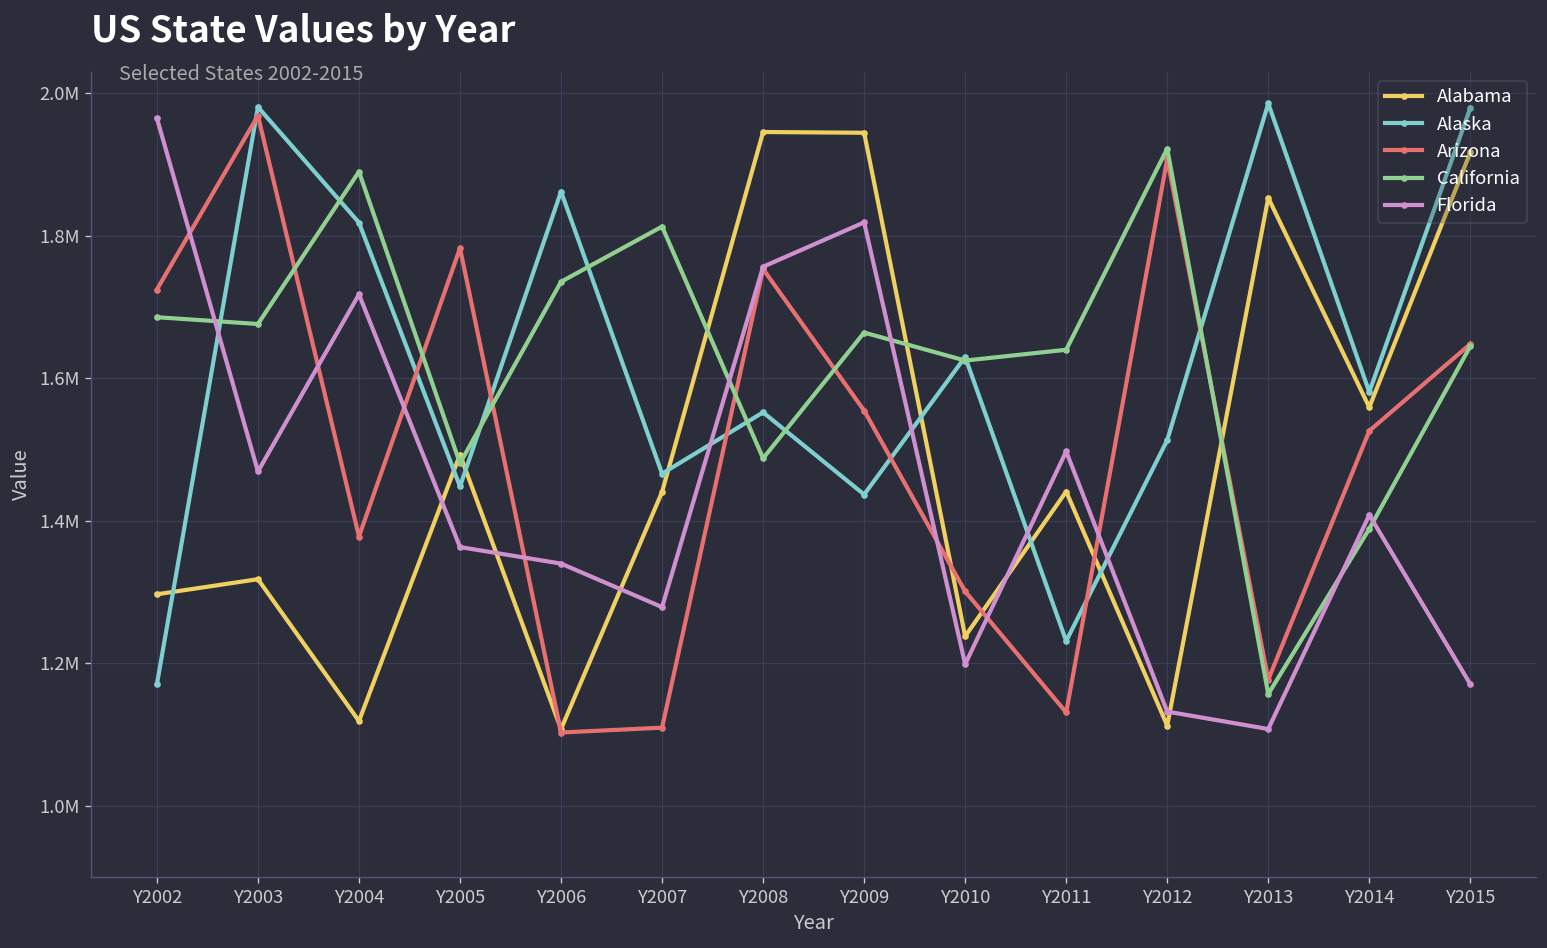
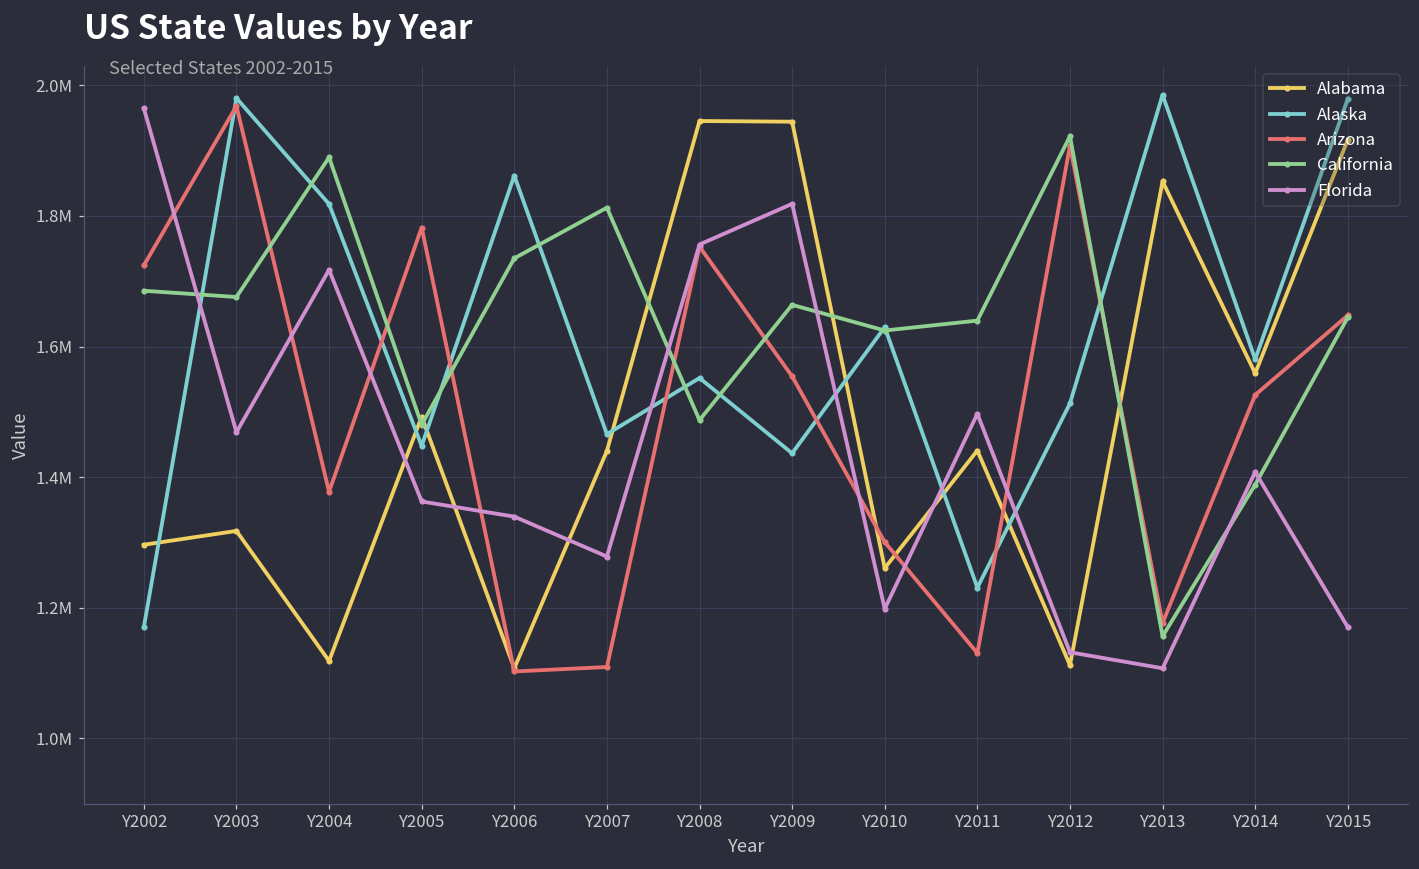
  {
    "Alabama": {
      "Y2002": 1300000,
      "Y2003": 1320000,
      "Y2004": 1120000,
      "Y2005": 1490000,
      "Y2006": 1110000,
      "Y2007": 1440000,
      "Y2008": 1950000,
      "Y2009": 1940000,
-     "Y2010": 1240000,
+     "Y2010": 1260000,
      "Y2011": 1440000,
      "Y2012": 1110000,
      "Y2013": 1850000,
      "Y2014": 1560000
    },
    "Alaska": {
      "Y2002": 1170000,
      "Y2003": 1980000,
      "Y2004": 1820000,
      "Y2005": 1450000,
      "Y2006": 1860000,
      "Y2007": 1470000,
      "Y2008": 1550000,
      "Y2009": 1440000,
      "Y2010": 1630000,
      "Y2011": 1230000,
      "Y2012": 1510000,
      "Y2013": 1990000,
      "Y2014": 1580000
    },
    "Arizona": {
      "Y2002": 1720000,
      "Y2003": 1970000,
      "Y2004": 1380000,
      "Y2005": 1780000,
      "Y2006": 1100000,
      "Y2007": 1110000,
      "Y2009": 1550000,
      "Y2010": 1300000,
      "Y2011": 1130000,
      "Y2012": 1910000,
      "Y2013": 1180000,
      "Y2014": 1530000
    },
    "California": {
      "Y2002": 1690000,
      "Y2003": 1680000,
      "Y2004": 1890000,
      "Y2005": 1480000,
      "Y2006": 1740000,
      "Y2007": 1810000,
      "Y2008": 1490000,
      "Y2009": 1660000,
      "Y2010": 1620000,
      "Y2011": 1640000,
      "Y2012": 1920000,
      "Y2013": 1160000,
      "Y2014": 1390000
    },
    "Florida": {
      "Y2002": 1960000,
      "Y2003": 1470000,
      "Y2004": 1720000,
      "Y2005": 1360000,
      "Y2006": 1340000,
      "Y2007": 1280000,
      "Y2009": 1820000,
      "Y2010": 1200000,
      "Y2011": 1500000,
      "Y2012": 1130000,
      "Y2013": 1110000,
      "Y2014": 1410000,
      "Y2015": 1170000
    }
  }
